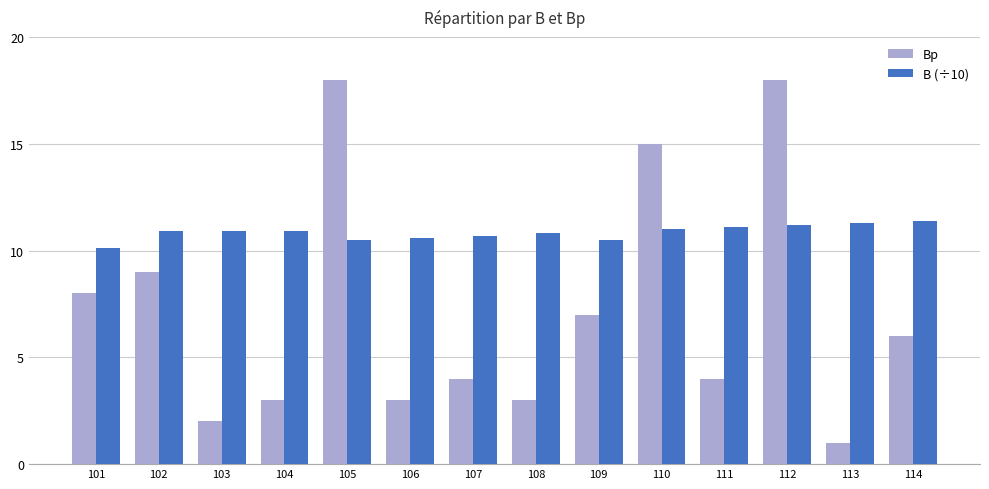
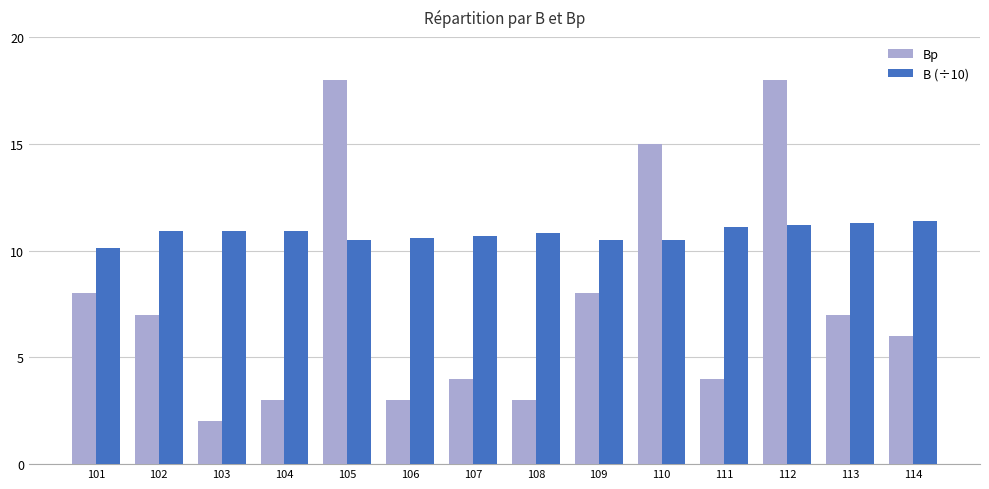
  {
    "Вр": {
      "101": 8,
-     "102": 9,
+     "102": 7,
      "103": 2,
      "104": 3,
      "105": 18,
      "106": 3,
      "107": 4,
      "108": 3,
-     "109": 7,
+     "109": 8,
      "110": 15,
      "111": 4,
      "112": 18,
-     "113": 1,
+     "113": 7,
      "114": 6
    },
    "B (÷10)": {
      "101": 10.1,
      "102": 10.9,
      "103": 10.9,
      "104": 10.9,
      "105": 10.5,
      "106": 10.6,
      "107": 10.7,
      "108": 10.8,
      "109": 10.5,
-     "110": 11.0,
+     "110": 10.5,
      "111": 11.1,
      "112": 11.2,
      "113": 11.3,
      "114": 11.4
    }
  }
